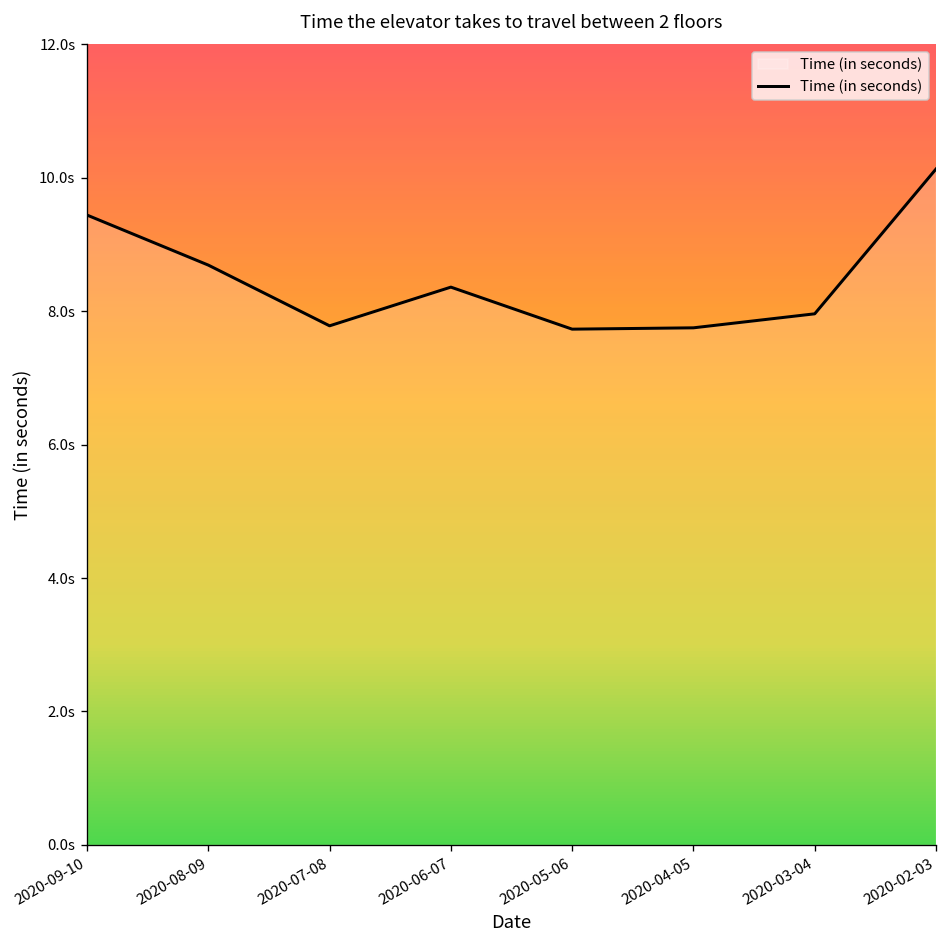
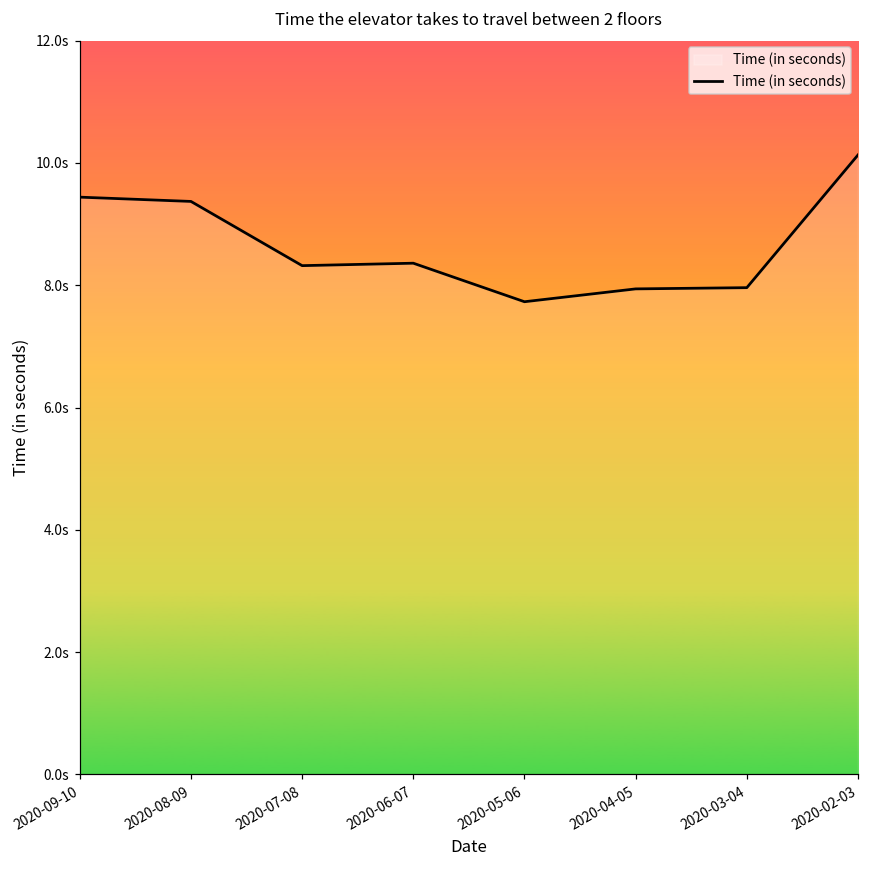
  {
    "2020-09-10": "9.4s",
-   "2020-08-09": "8.7s",
-   "2020-07-08": "7.8s",
+   "2020-08-09": "9.4s",
+   "2020-07-08": "8.3s",
    "2020-06-07": "8.4s",
    "2020-05-06": "7.7s",
-   "2020-04-05": "7.8s",
+   "2020-04-05": "7.9s",
    "2020-03-04": "8.0s",
    "2020-02-03": "10.1s"
  }
